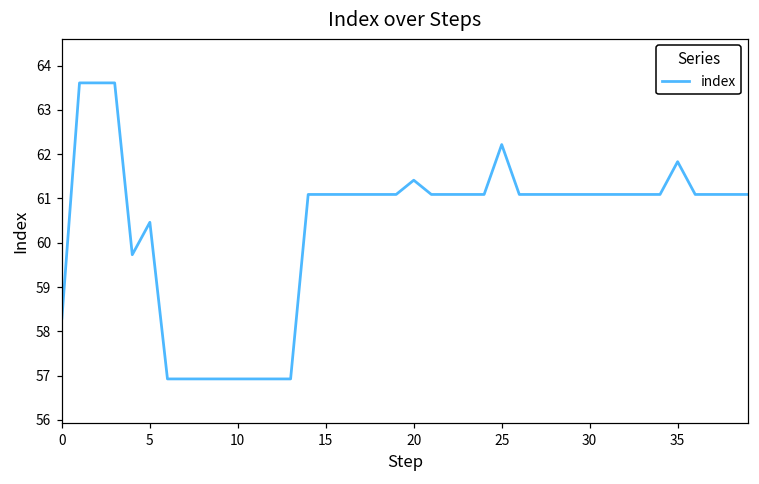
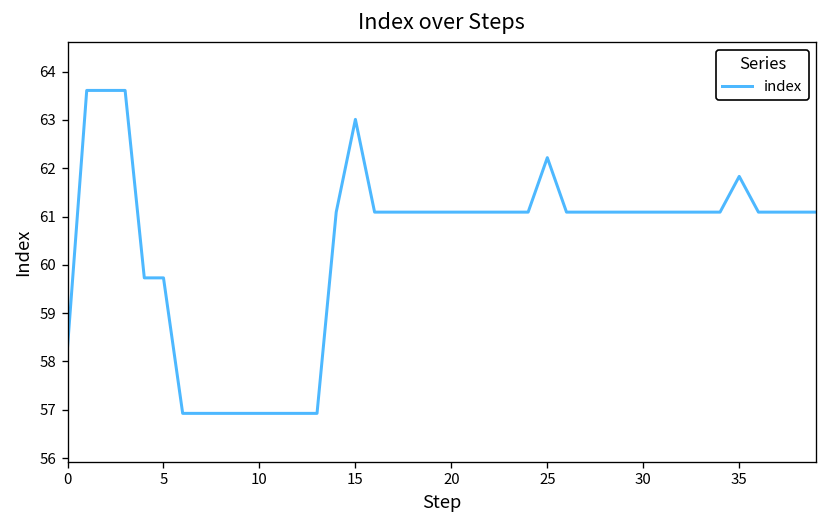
  {
    "0": 58.3,
-   "5": 60.5,
+   "5": 59.7,
    "10": 56.9,
-   "15": 61.1,
-   "20": 61.4,
+   "15": 63.0,
+   "20": 61.1,
    "25": 62.2,
    "30": 61.1,
    "35": 61.8
  }
